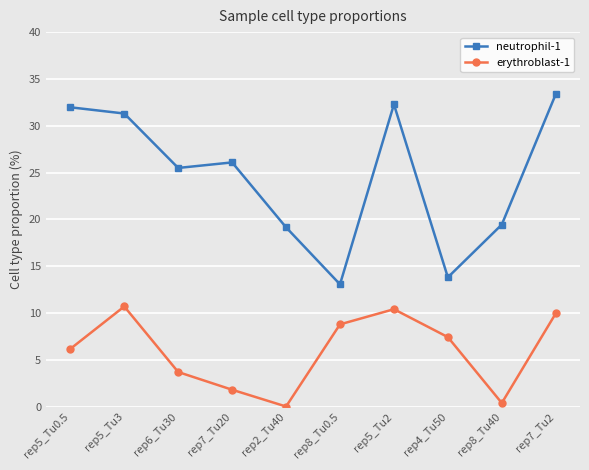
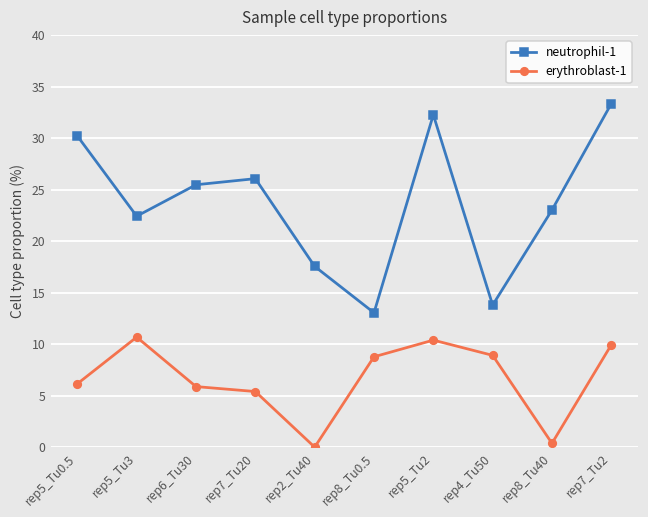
  {
    "neutrophil-1": {
-     "rep5_Tu0.5": 32,
-     "rep5_Tu3": 31,
+     "rep5_Tu0.5": 30,
+     "rep5_Tu3": 22,
      "rep6_Tu30": 25,
      "rep7_Tu20": 26,
-     "rep2_Tu40": 19,
+     "rep2_Tu40": 18,
      "rep8_Tu0.5": 13,
      "rep5_Tu2": 32,
      "rep4_Tu50": 14,
-     "rep8_Tu40": 19,
+     "rep8_Tu40": 23,
      "rep7_Tu2": 33
    },
    "erythroblast-1": {
      "rep5_Tu0.5": 6,
      "rep5_Tu3": 11,
-     "rep6_Tu30": 4,
-     "rep7_Tu20": 2,
+     "rep6_Tu30": 6,
+     "rep7_Tu20": 5,
      "rep2_Tu40": 0,
      "rep8_Tu0.5": 9,
      "rep5_Tu2": 10,
-     "rep4_Tu50": 7,
+     "rep4_Tu50": 9,
      "rep8_Tu40": 0,
      "rep7_Tu2": 10
    }
  }
